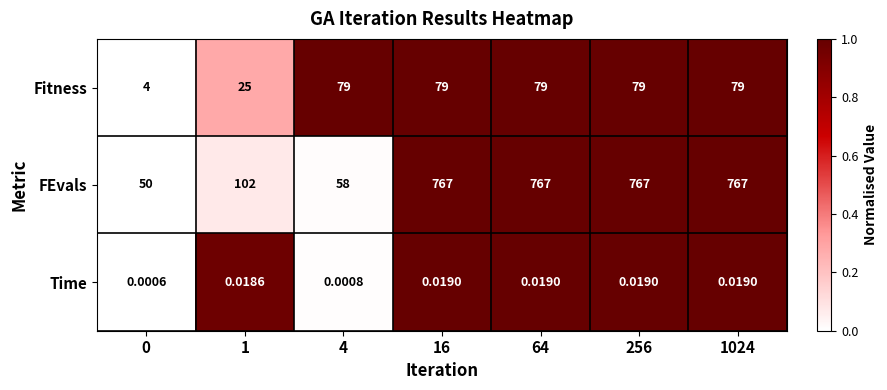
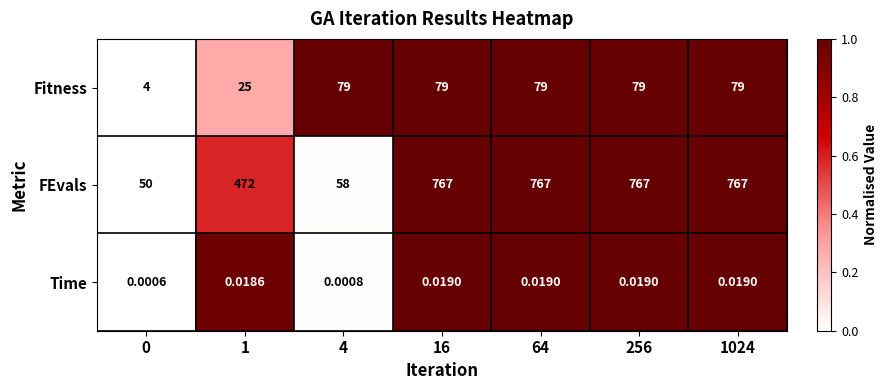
  {
    "Fitness": {
      "0": 4,
      "1": 25,
      "4": 79,
      "16": 79,
      "64": 79,
      "256": 79,
      "1024": 79
    },
    "FEvals": {
      "0": 50,
-     "1": 102,
+     "1": 472,
      "4": 58,
      "16": 767,
      "64": 767,
      "256": 767,
      "1024": 767
    },
    "Time": {
      "0": 0.0006,
      "1": 0.0186,
      "4": 0.0008,
      "16": 0.0190,
      "64": 0.0190,
      "256": 0.0190,
      "1024": 0.0190
    }
  }
